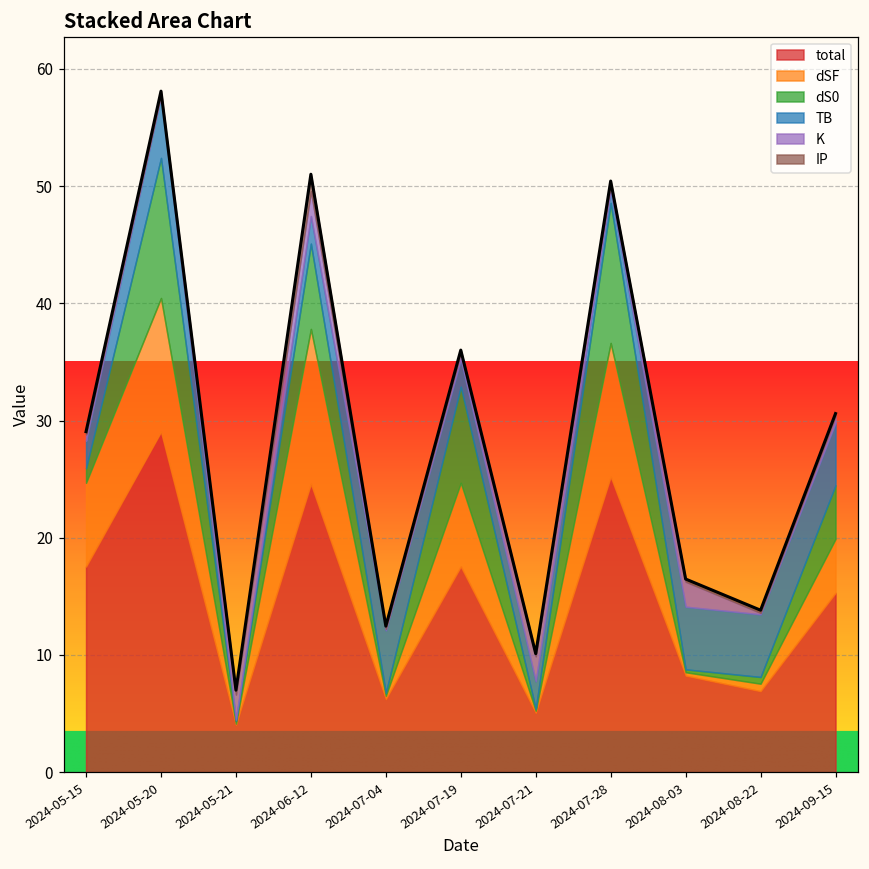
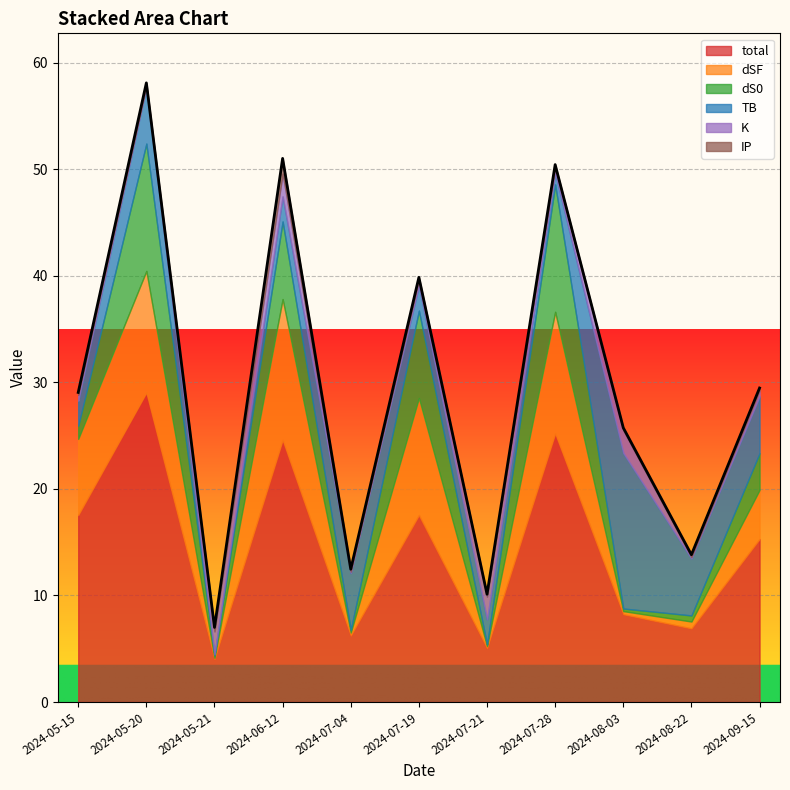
  {
    "total": {
      "2024-05-15": 17.5,
      "2024-05-20": 29.0,
      "2024-06-12": 24.6,
      "2024-07-04": 6.2,
      "2024-07-19": 17.5,
      "2024-07-28": 25.2,
      "2024-08-03": 8.2,
      "2024-08-22": 6.9,
      "2024-09-15": 15.3
    },
    "dSF": {
      "2024-05-15": 7.1,
      "2024-05-20": 11.4,
      "2024-06-12": 13.2,
      "2024-07-04": 0.3,
-     "2024-07-19": 7.1,
+     "2024-07-19": 11.0,
      "2024-07-28": 11.4,
      "2024-08-03": 0.3,
      "2024-08-22": 0.6,
      "2024-09-15": 4.6
    },
    "dS0": {
      "2024-05-15": 1.2,
      "2024-05-20": 12.0,
      "2024-06-12": 7.3,
      "2024-07-04": 0.2,
      "2024-07-19": 8.2,
      "2024-07-28": 12.0,
      "2024-08-03": 0.2,
      "2024-08-22": 0.6,
-     "2024-09-15": 4.6
+     "2024-09-15": 3.4
    },
    "TB": {
      "2024-05-15": 2.4,
      "2024-06-12": 2.4,
      "2024-07-19": 2.4,
      "2024-07-21": 2.4,
      "2024-07-28": 1.1,
-     "2024-08-03": 5.3,
+     "2024-08-03": 14.6,
      "2024-09-15": 5.3
    },
    "K": {
      "2024-05-21": 2.1,
      "2024-06-12": 2.1
    },
    "IP": {
      "2024-05-21": 0.4,
      "2024-06-12": 1.4
    }
  }
